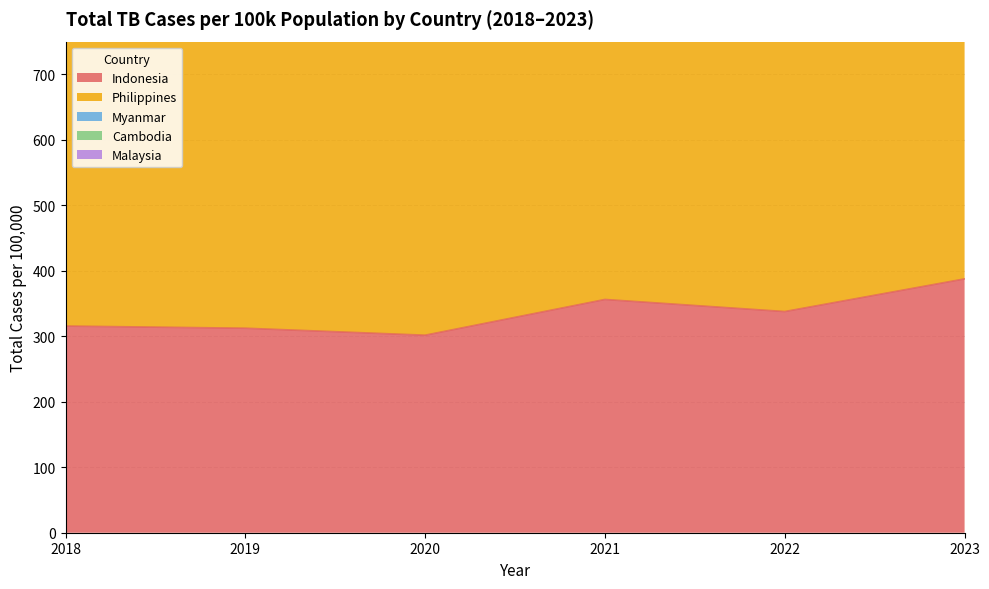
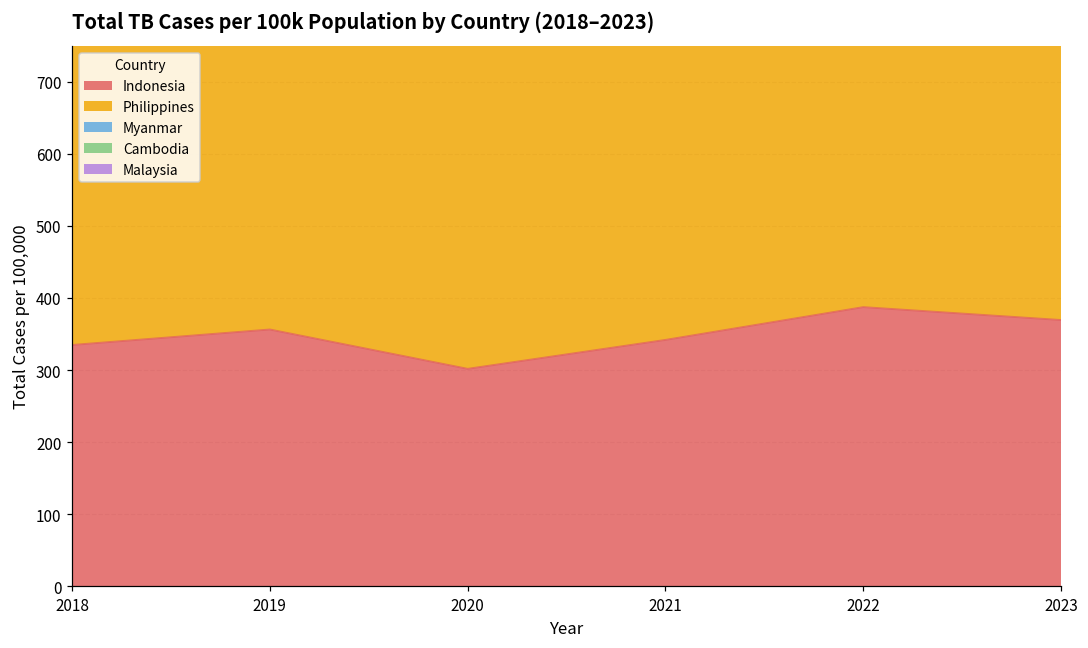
  {
    "Indonesia": {
-     "2018": 320,
-     "2019": 310,
+     "2018": 330,
+     "2019": 360,
      "2020": 300,
-     "2021": 360,
-     "2022": 340,
-     "2023": 390
+     "2021": 340,
+     "2022": 390,
+     "2023": 370
    }
  }
